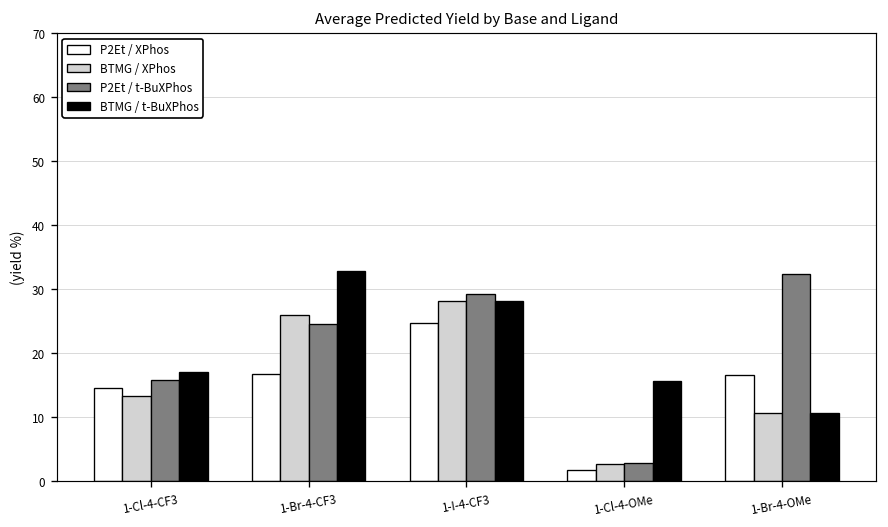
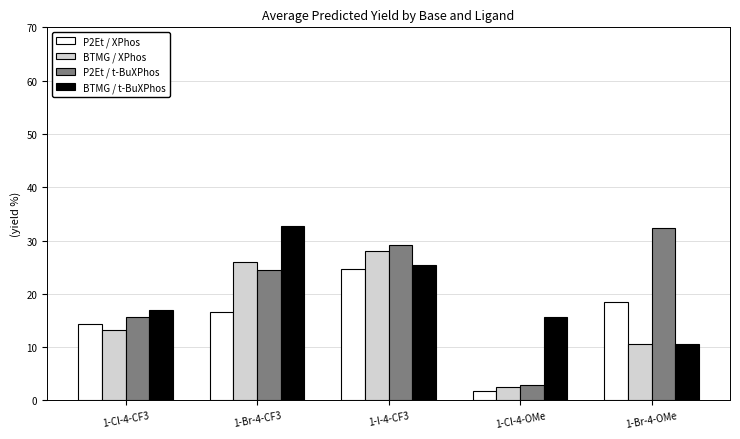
  {
    "P2Et / XPhos": {
      "1-Cl-4-CF3": 14,
      "1-Br-4-CF3": 17,
      "1-I-4-CF3": 25,
      "1-Cl-4-OMe": 2,
-     "1-Br-4-OMe": 16
+     "1-Br-4-OMe": 19
    },
    "BTMG / XPhos": {
      "1-Cl-4-CF3": 13,
      "1-Br-4-CF3": 26,
      "1-I-4-CF3": 28,
      "1-Cl-4-OMe": 3,
      "1-Br-4-OMe": 11
    },
    "P2Et / t-BuXPhos": {
      "1-Cl-4-CF3": 16,
      "1-Br-4-CF3": 24,
      "1-I-4-CF3": 29,
      "1-Cl-4-OMe": 3,
      "1-Br-4-OMe": 32
    },
    "BTMG / t-BuXPhos": {
      "1-Cl-4-CF3": 17,
      "1-Br-4-CF3": 33,
-     "1-I-4-CF3": 28,
+     "1-I-4-CF3": 25,
      "1-Cl-4-OMe": 16,
      "1-Br-4-OMe": 11
    }
  }
